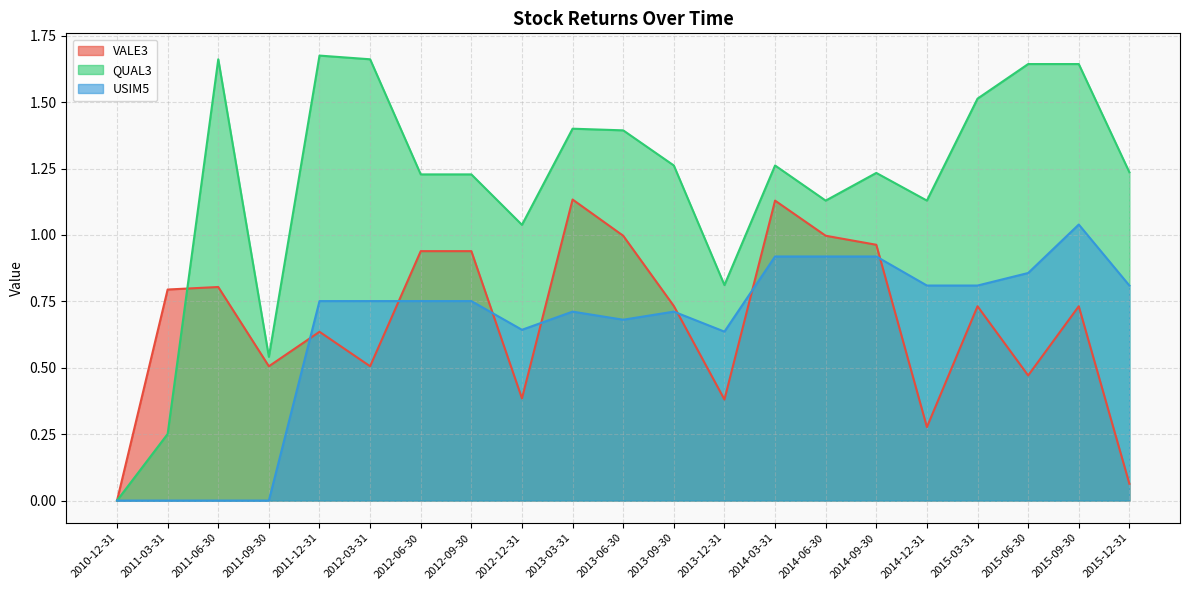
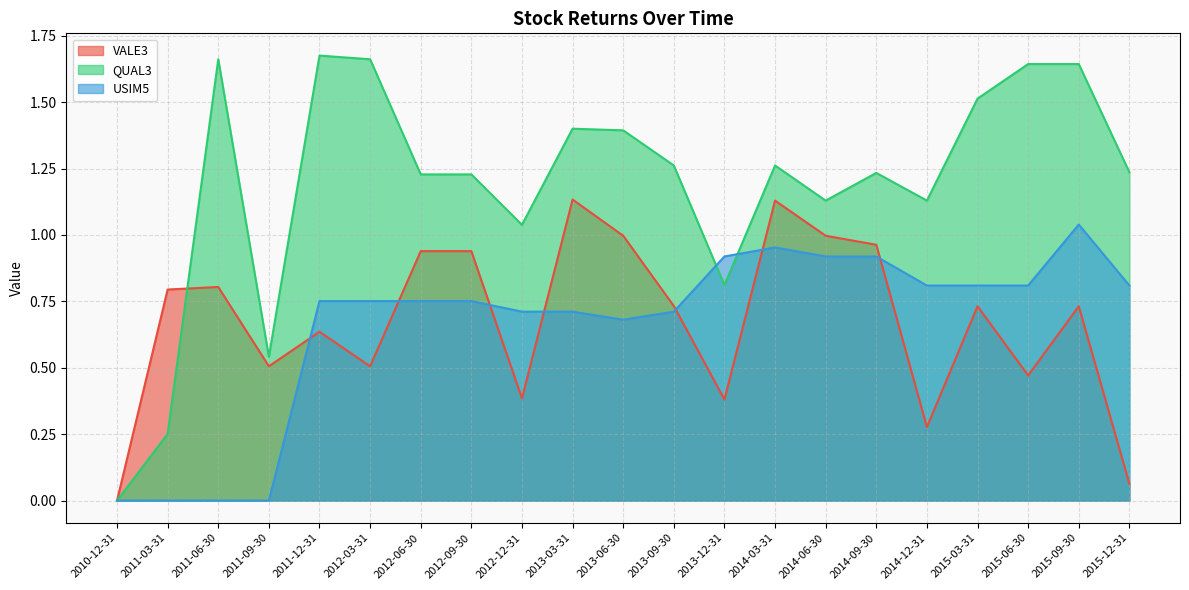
  {
    "VALE3": {
      "2011-03-31": 0.79,
      "2011-06-30": 0.80,
      "2011-09-30": 0.51,
      "2011-12-31": 0.64,
      "2012-03-31": 0.51,
      "2012-06-30": 0.94,
      "2012-09-30": 0.94,
      "2012-12-31": 0.38,
      "2013-03-31": 1.13,
      "2013-06-30": 1.00,
      "2013-09-30": 0.73,
      "2013-12-31": 0.38,
      "2014-03-31": 1.13,
      "2014-06-30": 1.00,
      "2014-09-30": 0.96,
      "2014-12-31": 0.28,
      "2015-03-31": 0.73,
      "2015-06-30": 0.47,
      "2015-09-30": 0.73,
      "2015-12-31": 0.06
    },
    "QUAL3": {
      "2011-03-31": 0.25,
      "2011-06-30": 1.66,
      "2011-09-30": 0.54,
      "2011-12-31": 1.68,
      "2012-03-31": 1.66,
      "2012-06-30": 1.23,
      "2012-09-30": 1.23,
      "2012-12-31": 1.04,
      "2013-03-31": 1.40,
      "2013-06-30": 1.39,
      "2013-09-30": 1.26,
      "2013-12-31": 0.81,
      "2014-03-31": 1.26,
      "2014-06-30": 1.13,
      "2014-09-30": 1.23,
      "2014-12-31": 1.13,
      "2015-03-31": 1.51,
      "2015-06-30": 1.64,
      "2015-09-30": 1.64,
      "2015-12-31": 1.24
    },
    "USIM5": {
      "2011-03-31": 0.00,
      "2011-06-30": 0.00,
      "2011-09-30": 0.00,
      "2011-12-31": 0.75,
      "2012-03-31": 0.75,
      "2012-06-30": 0.75,
      "2012-09-30": 0.75,
-     "2012-12-31": 0.64,
+     "2012-12-31": 0.71,
      "2013-03-31": 0.71,
      "2013-06-30": 0.68,
      "2013-09-30": 0.71,
-     "2013-12-31": 0.64,
-     "2014-03-31": 0.92,
+     "2013-12-31": 0.92,
+     "2014-03-31": 0.95,
      "2014-06-30": 0.92,
      "2014-09-30": 0.92,
      "2014-12-31": 0.81,
      "2015-03-31": 0.81,
-     "2015-06-30": 0.86,
+     "2015-06-30": 0.81,
      "2015-09-30": 1.04,
      "2015-12-31": 0.81
    }
  }
